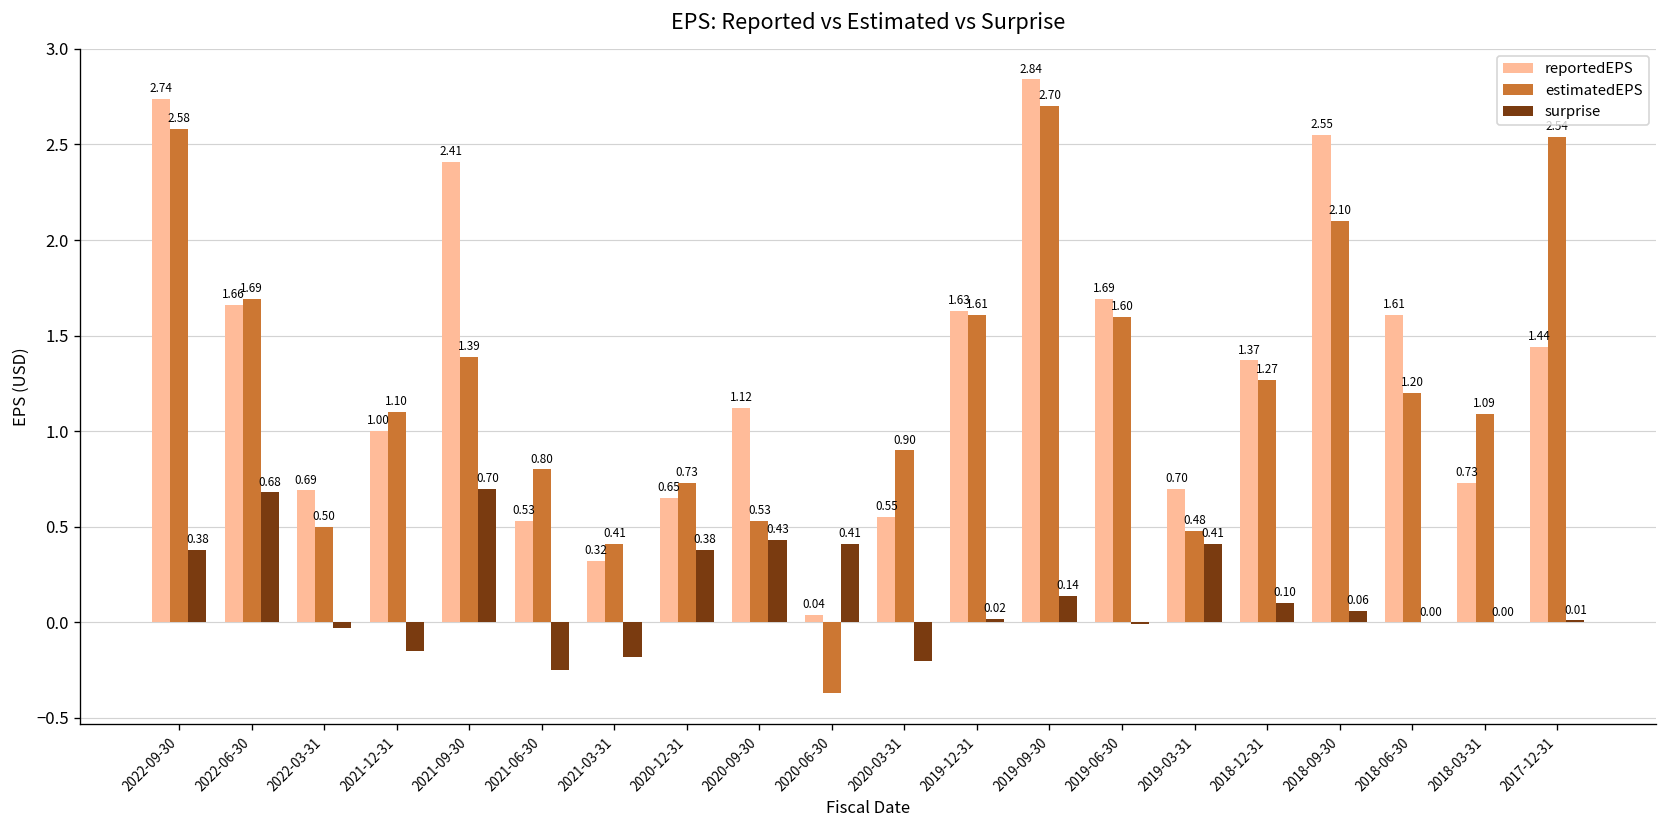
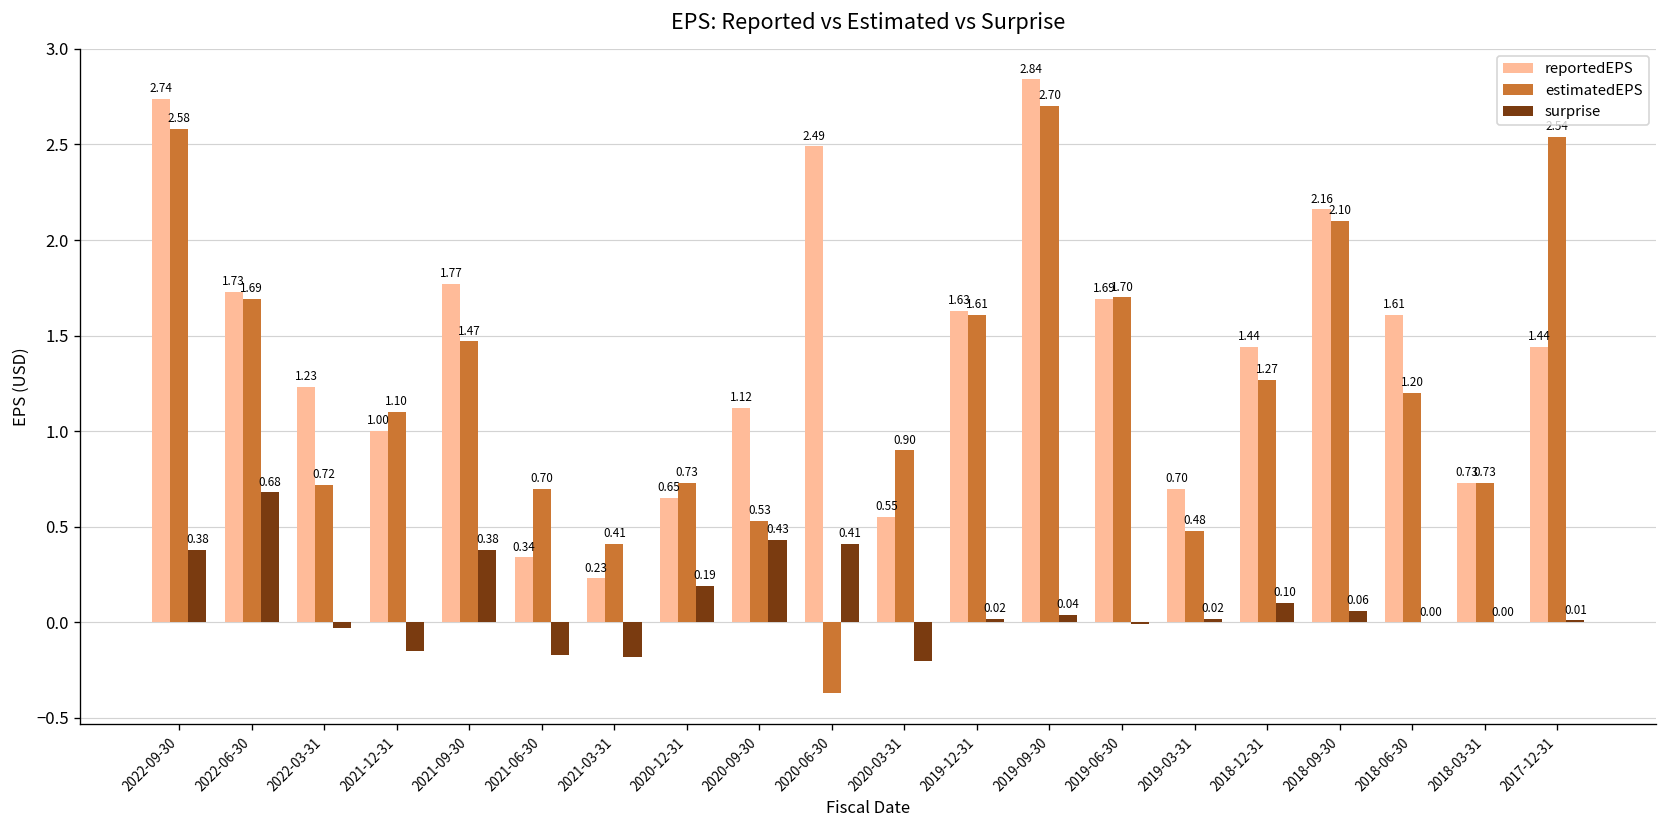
  {
    "reportedEPS": {
      "2022-09-30": 2.74,
-     "2022-06-30": 1.66,
-     "2022-03-31": 0.69,
+     "2022-06-30": 1.73,
+     "2022-03-31": 1.23,
      "2021-12-31": 1.00,
-     "2021-09-30": 2.41,
-     "2021-06-30": 0.53,
-     "2021-03-31": 0.32,
+     "2021-09-30": 1.77,
+     "2021-06-30": 0.34,
+     "2021-03-31": 0.23,
      "2020-12-31": 0.65,
      "2020-09-30": 1.12,
-     "2020-06-30": 0.04,
+     "2020-06-30": 2.49,
      "2020-03-31": 0.55,
      "2019-12-31": 1.63,
      "2019-09-30": 2.84,
      "2019-06-30": 1.69,
      "2019-03-31": 0.70,
-     "2018-12-31": 1.37,
-     "2018-09-30": 2.55,
+     "2018-12-31": 1.44,
+     "2018-09-30": 2.16,
      "2018-06-30": 1.61,
      "2018-03-31": 0.73,
      "2017-12-31": 1.44
    },
    "estimatedEPS": {
      "2022-09-30": 2.58,
      "2022-06-30": 1.69,
-     "2022-03-31": 0.50,
+     "2022-03-31": 0.72,
      "2021-12-31": 1.10,
-     "2021-09-30": 1.39,
-     "2021-06-30": 0.80,
+     "2021-09-30": 1.47,
+     "2021-06-30": 0.70,
      "2021-03-31": 0.41,
      "2020-12-31": 0.73,
      "2020-09-30": 0.53,
      "2020-03-31": 0.90,
      "2019-12-31": 1.61,
      "2019-09-30": 2.70,
-     "2019-06-30": 1.60,
+     "2019-06-30": 1.70,
      "2019-03-31": 0.48,
      "2018-12-31": 1.27,
      "2018-09-30": 2.10,
      "2018-06-30": 1.20,
-     "2018-03-31": 1.09
+     "2018-03-31": 0.73
    },
    "surprise": {
      "2022-09-30": 0.38,
      "2022-06-30": 0.68,
-     "2021-09-30": 0.70,
-     "2021-06-30": -0.25,
-     "2020-12-31": 0.38,
+     "2021-09-30": 0.38,
+     "2021-06-30": -0.17,
+     "2020-12-31": 0.19,
      "2020-09-30": 0.43,
      "2020-06-30": 0.41,
      "2019-12-31": 0.02,
-     "2019-09-30": 0.14,
-     "2019-03-31": 0.41,
+     "2019-09-30": 0.04,
+     "2019-03-31": 0.02,
      "2018-12-31": 0.10,
      "2018-09-30": 0.06,
      "2018-06-30": 0.00,
      "2018-03-31": 0.00,
      "2017-12-31": 0.01
    }
  }
